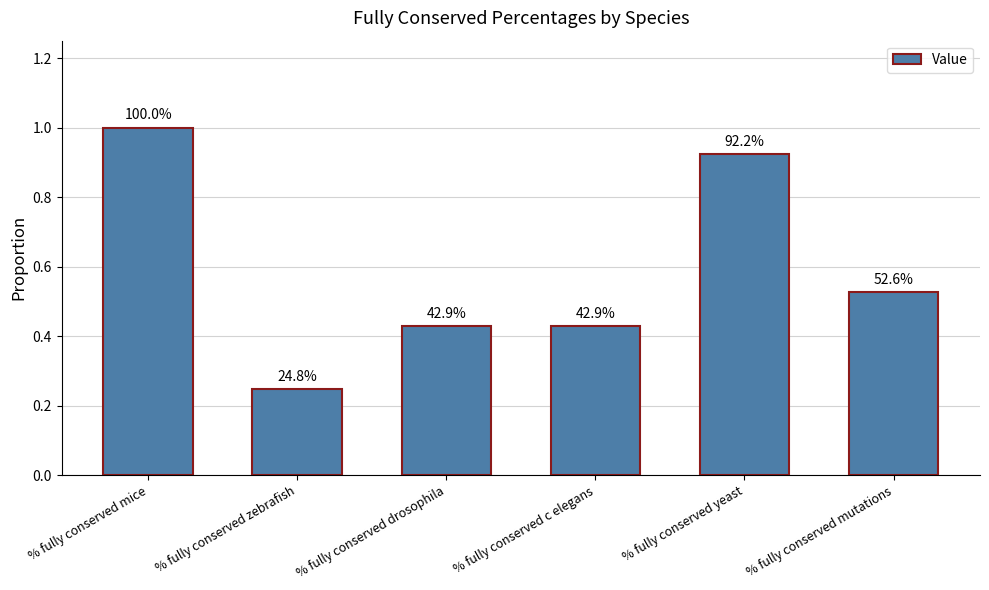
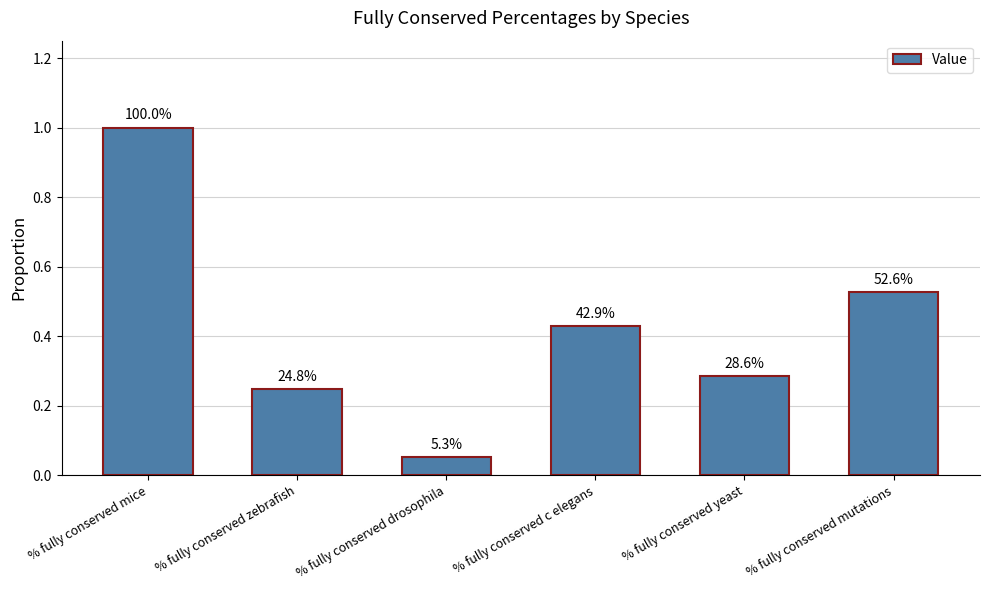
  {
    "% fully conserved mice": "100.0%",
    "% fully conserved zebrafish": "24.8%",
-   "% fully conserved drosophila": "42.9%",
+   "% fully conserved drosophila": "5.3%",
    "% fully conserved c elegans": "42.9%",
-   "% fully conserved yeast": "92.2%",
+   "% fully conserved yeast": "28.6%",
    "% fully conserved mutations": "52.6%"
  }
